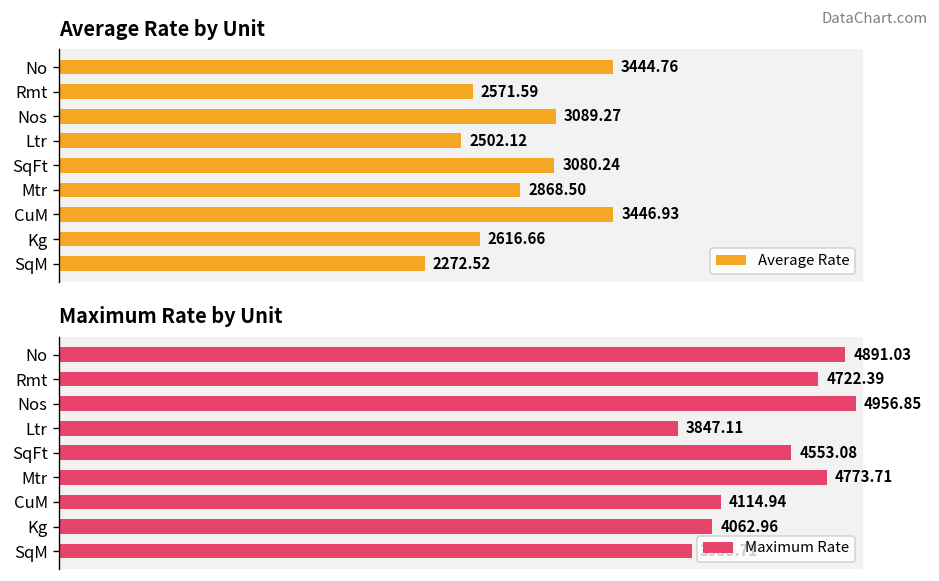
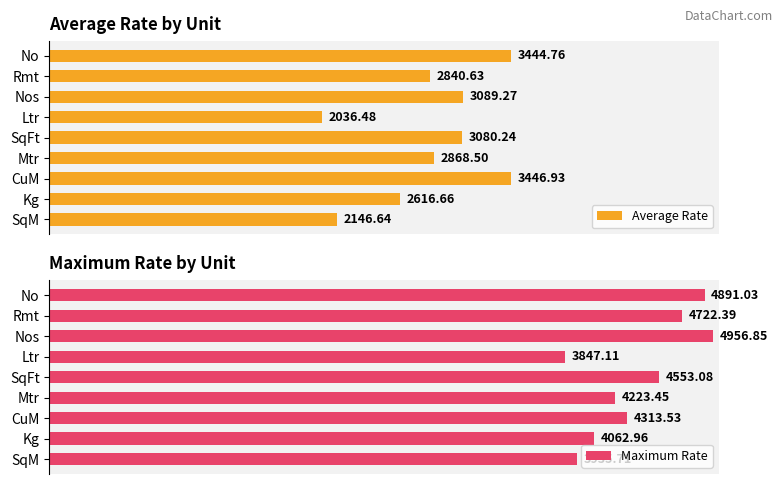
  {
    "Average Rate by Unit": {
      "No": 3444.76,
-     "Rmt": 2571.59,
+     "Rmt": 2840.63,
      "Nos": 3089.27,
-     "Ltr": 2502.12,
+     "Ltr": 2036.48,
      "SqFt": 3080.24,
      "Mtr": 2868.50,
      "CuM": 3446.93,
      "Kg": 2616.66,
-     "SqM": 2272.52
+     "SqM": 2146.64
    },
    "Maximum Rate by Unit": {
      "No": 4891.03,
      "Rmt": 4722.39,
      "Nos": 4956.85,
      "Ltr": 3847.11,
      "SqFt": 4553.08,
-     "Mtr": 4773.71,
-     "CuM": 4114.94
+     "Mtr": 4223.45,
+     "CuM": 4313.53
    }
  }
